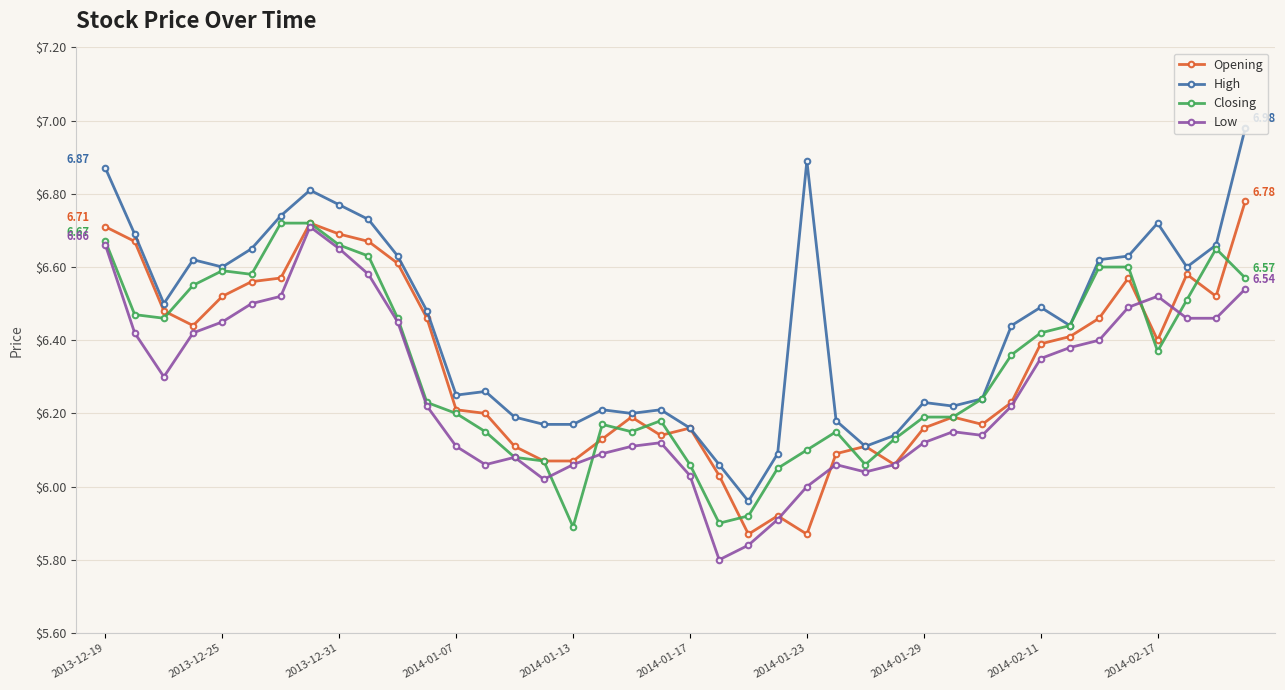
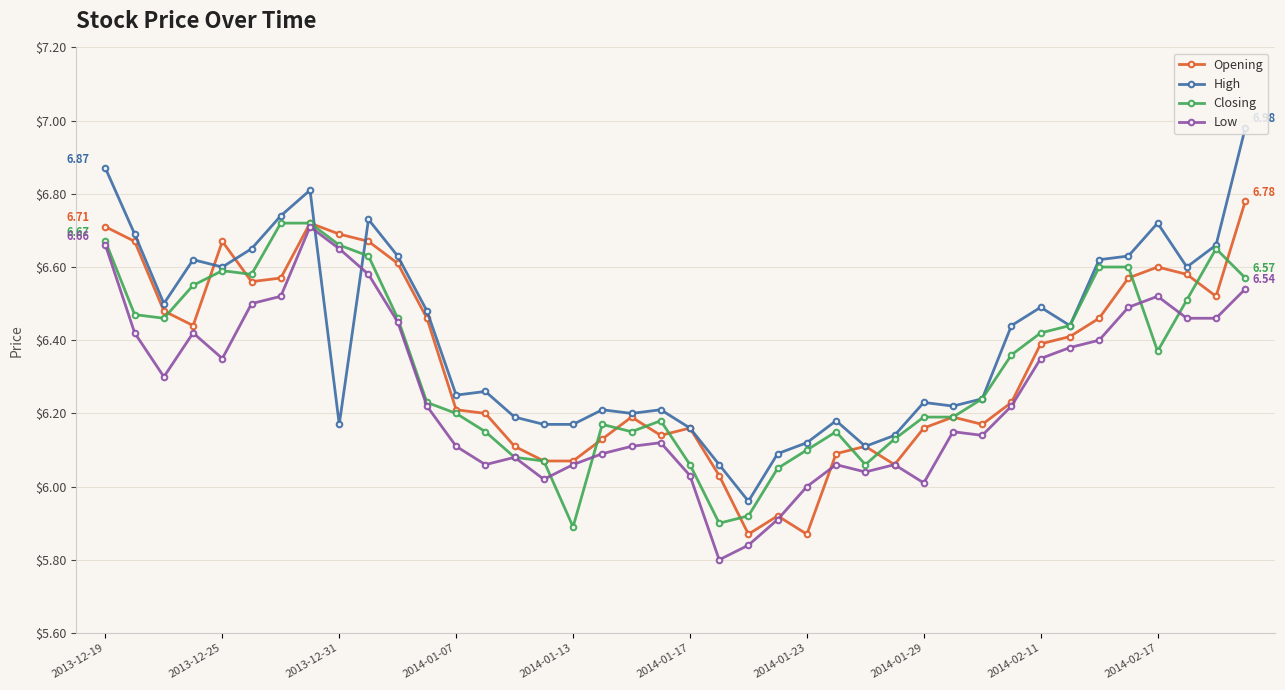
  {
    "Opening": {
-     "2013-12-25": "$6.52",
+     "2013-12-25": "$6.67",
      "2013-12-31": "$6.69",
      "2014-01-07": "$6.21",
      "2014-01-13": "$6.07",
      "2014-01-23": "$5.87",
      "2014-01-29": "$6.16",
      "2014-02-11": "$6.39",
-     "2014-02-17": "$6.4"
+     "2014-02-17": "$6.6"
    },
    "High": {
      "2013-12-25": "$6.60",
-     "2013-12-31": "$6.77",
+     "2013-12-31": "$6.17",
      "2014-01-07": "$6.25",
      "2014-01-13": "$6.17",
-     "2014-01-23": "$6.89",
+     "2014-01-23": "$6.12",
      "2014-01-29": "$6.23",
      "2014-02-11": "$6.49",
      "2014-02-17": "$6.72"
    },
    "Closing": {
      "2013-12-25": "$6.59",
      "2013-12-31": "$6.66",
      "2014-01-07": "$6.20",
      "2014-01-13": "$5.89",
      "2014-01-17": "$6.06",
      "2014-01-23": "$6.10",
      "2014-01-29": "$6.19",
      "2014-02-11": "$6.42",
      "2014-02-17": "$6.37"
    },
    "Low": {
-     "2013-12-25": "$6.45",
+     "2013-12-25": "$6.35",
      "2013-12-31": "$6.65",
      "2014-01-07": "$6.11",
      "2014-01-13": "$6.06",
      "2014-01-17": "$6.03",
      "2014-01-23": "$6.00",
-     "2014-01-29": "$6.12",
+     "2014-01-29": "$6.01",
      "2014-02-11": "$6.35",
      "2014-02-17": "$6.52"
    }
  }
